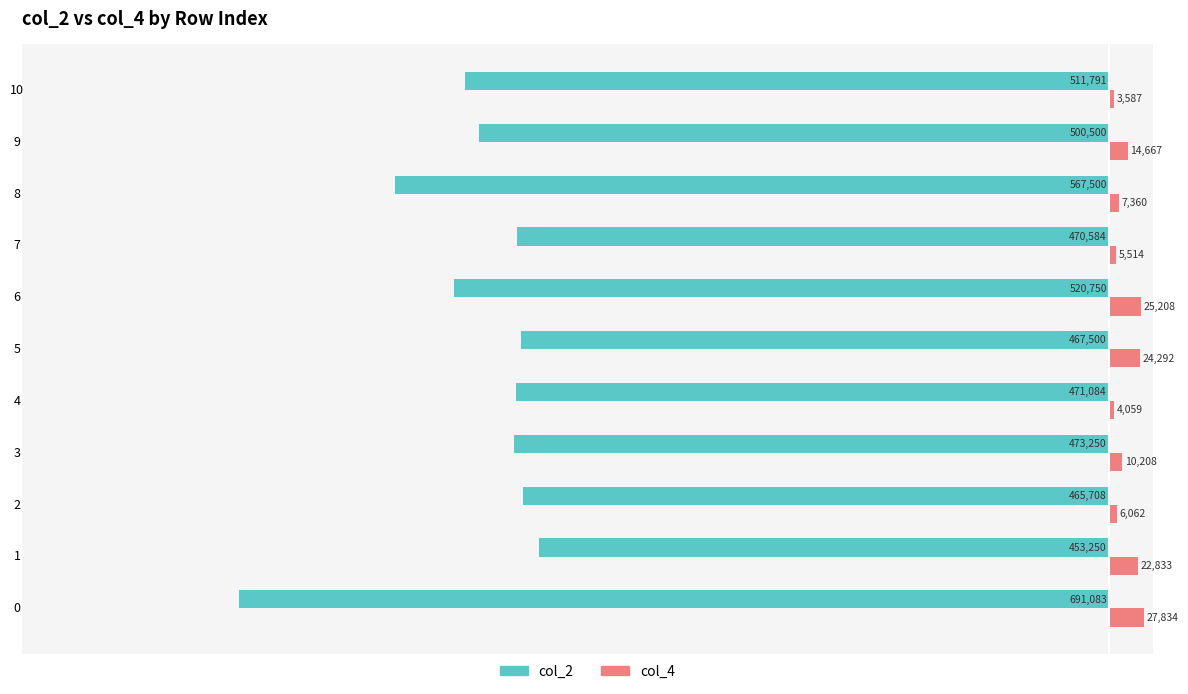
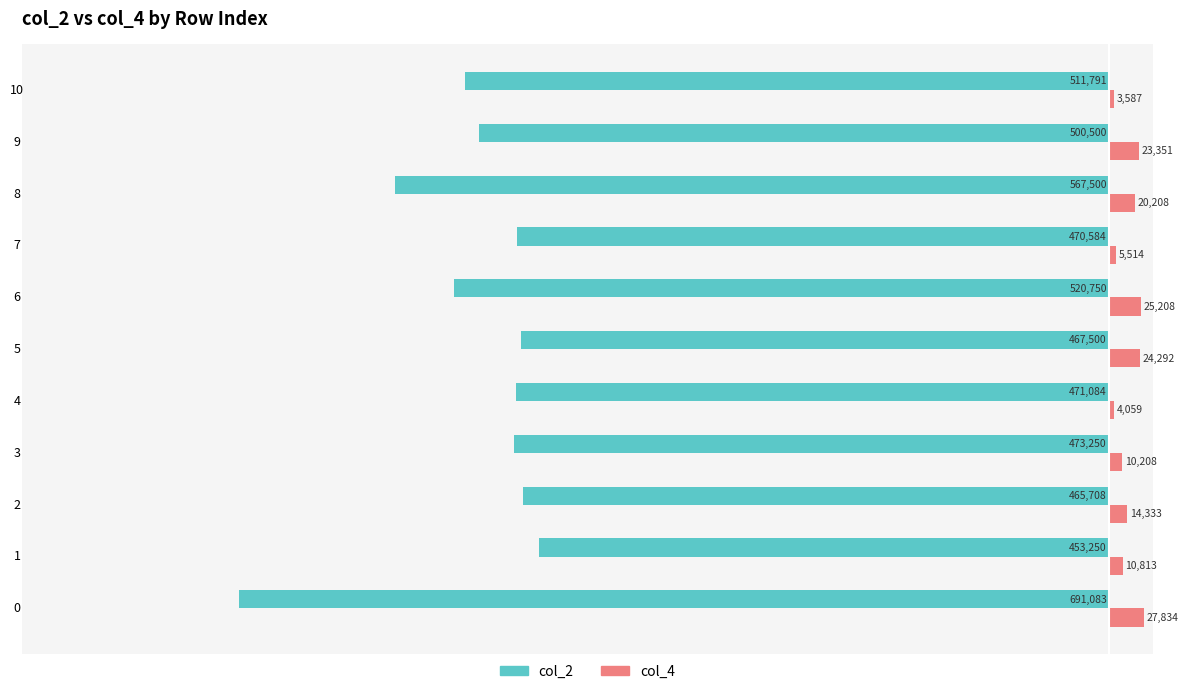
  {
    "col_4": {
      "10": "3,587",
-     "9": "14,667",
-     "8": "7,360",
+     "9": "23,351",
+     "8": "20,208",
      "7": "5,514",
      "6": "25,208",
      "5": "24,292",
      "4": "4,059",
      "3": "10,208",
-     "2": "6,062",
-     "1": "22,833",
+     "2": "14,333",
+     "1": "10,813",
      "0": "27,834"
    }
  }
